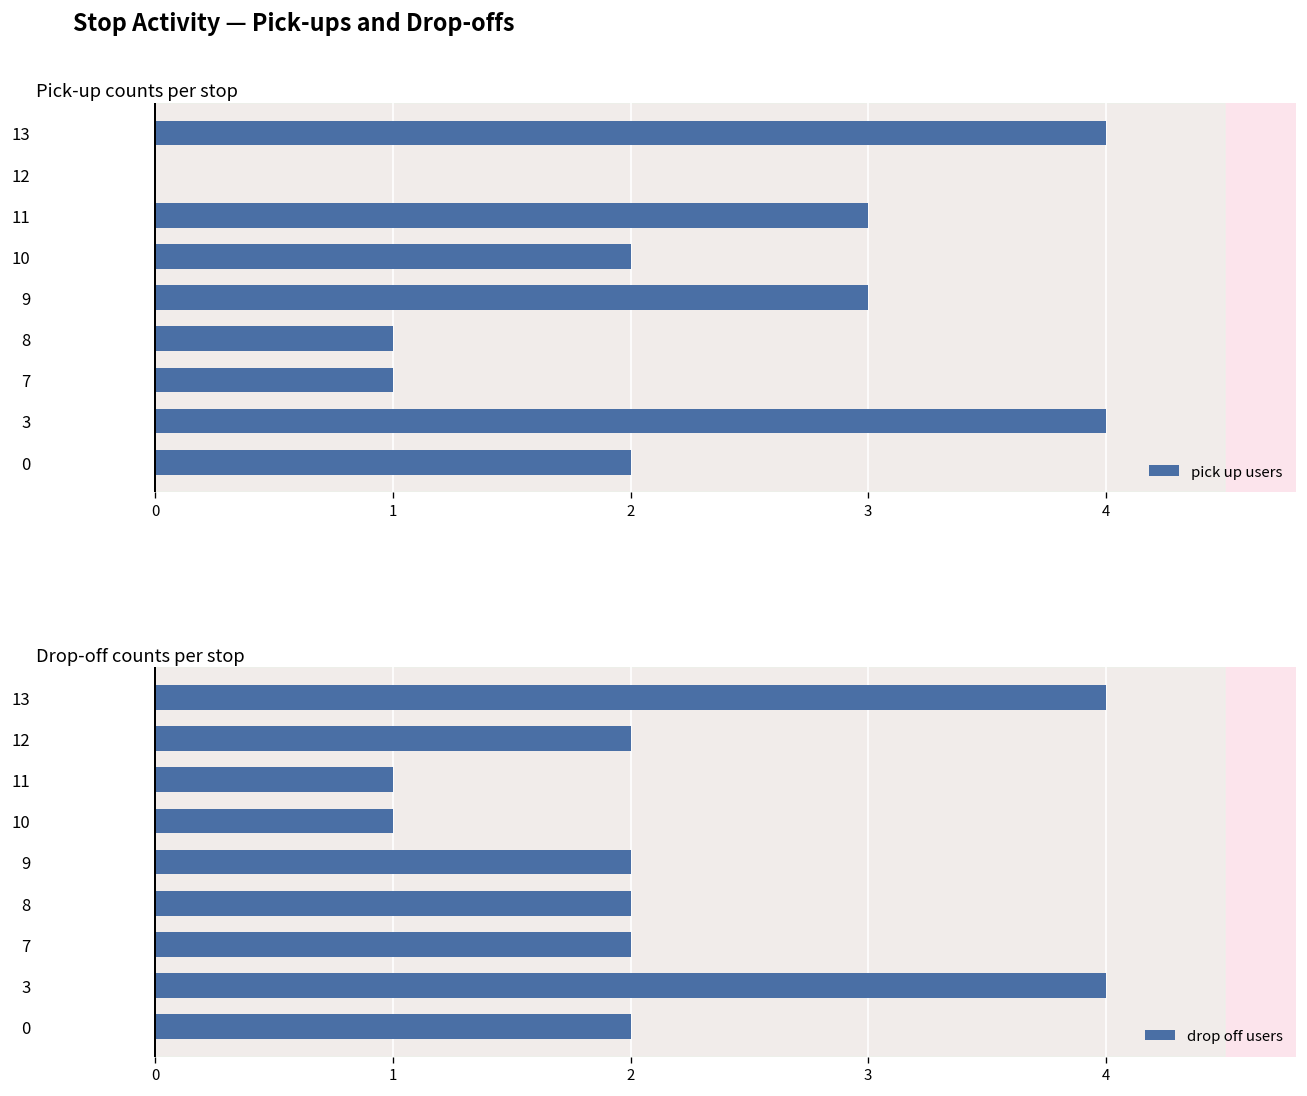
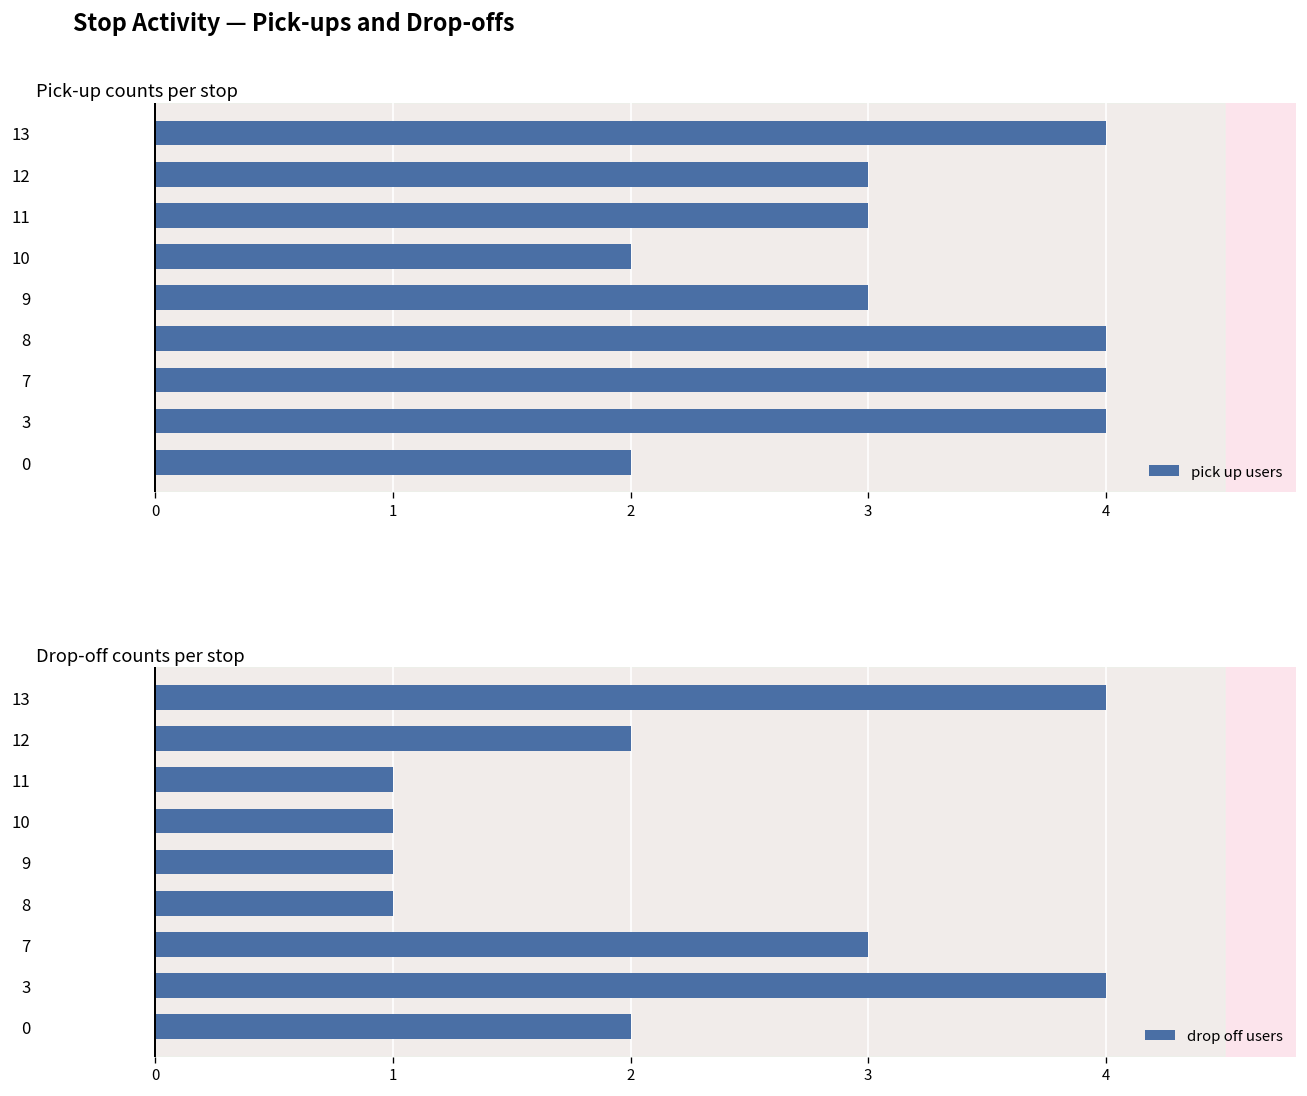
  {
    "Pick-up counts per stop": {
      "13": 4,
-     "12": 0,
+     "12": 3,
      "11": 3,
      "10": 2,
      "9": 3,
-     "8": 1,
-     "7": 1,
+     "8": 4,
+     "7": 4,
      "3": 4,
      "0": 2
    },
    "Drop-off counts per stop": {
      "13": 4,
      "12": 2,
      "11": 1,
      "10": 1,
-     "9": 2,
-     "8": 2,
-     "7": 2,
+     "9": 1,
+     "8": 1,
+     "7": 3,
      "3": 4,
      "0": 2
    }
  }
